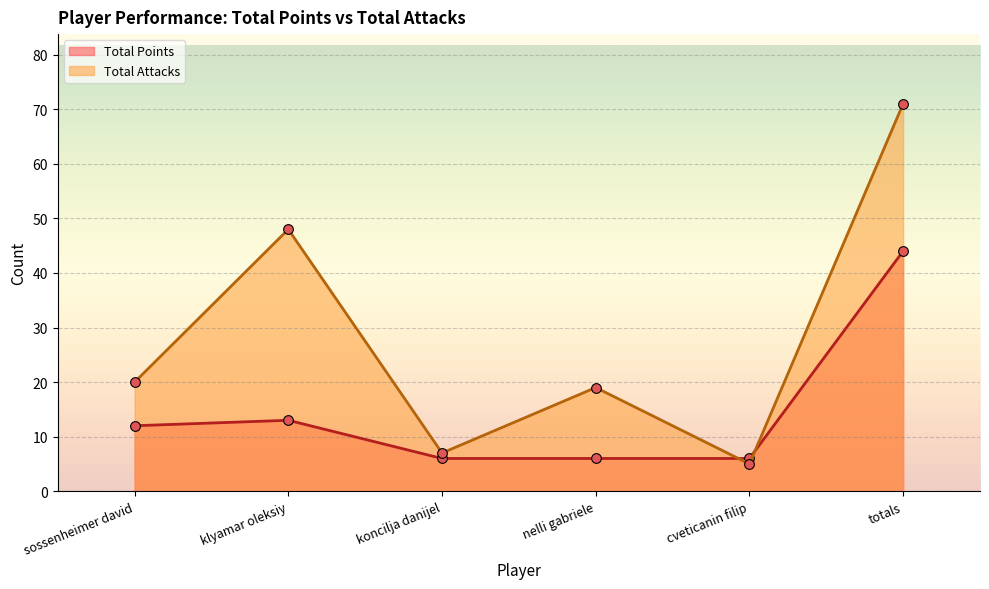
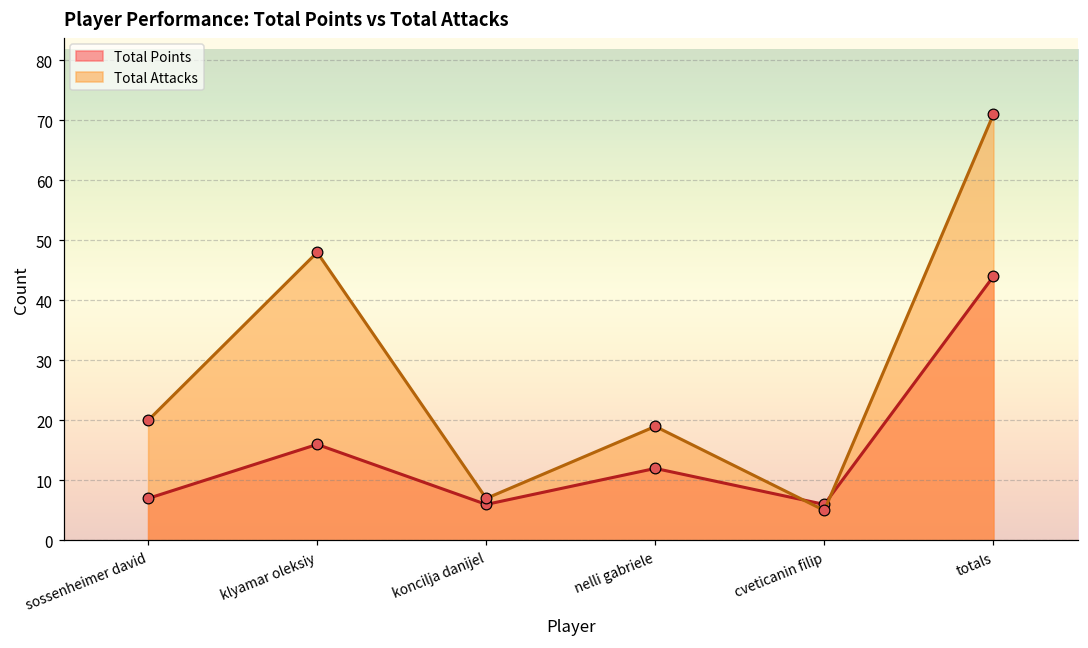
  {
    "Total Points": {
-     "sossenheimer david": 12,
-     "klyamar oleksiy": 13,
+     "sossenheimer david": 7,
+     "klyamar oleksiy": 16,
      "koncilja danijel": 6,
-     "nelli gabriele": 6,
+     "nelli gabriele": 12,
      "cveticanin filip": 6,
      "totals": 44
    },
    "Total Attacks": {
      "sossenheimer david": 20,
      "klyamar oleksiy": 48,
      "koncilja danijel": 7,
      "nelli gabriele": 19,
      "cveticanin filip": 5,
      "totals": 71
    }
  }
